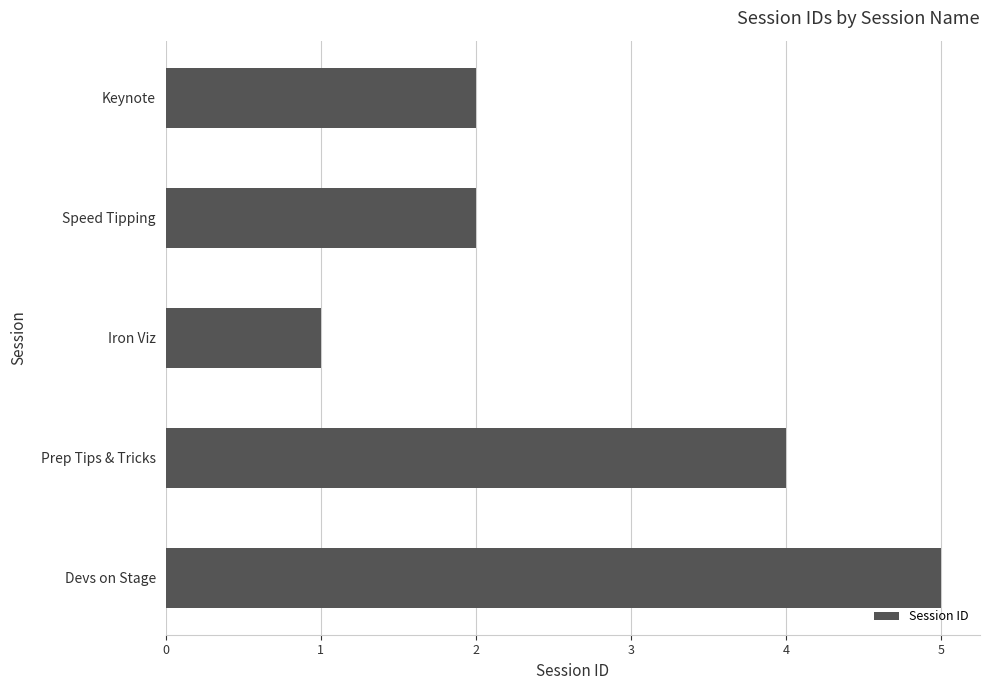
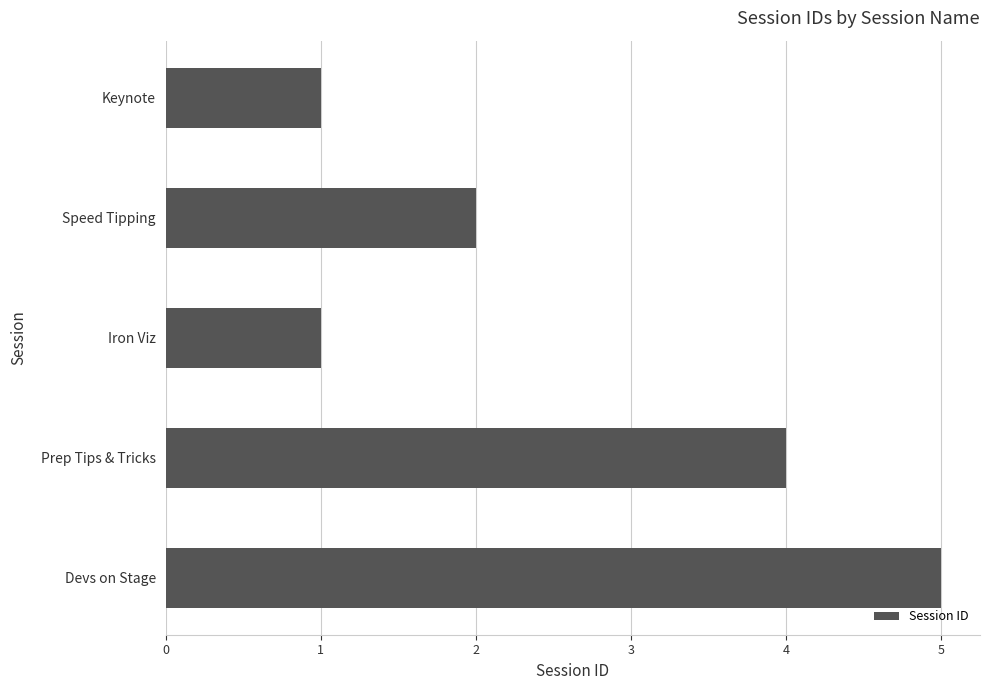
  {
-   "Keynote": 2,
+   "Keynote": 1,
    "Speed Tipping": 2,
    "Iron Viz": 1,
    "Prep Tips & Tricks": 4,
    "Devs on Stage": 5
  }
